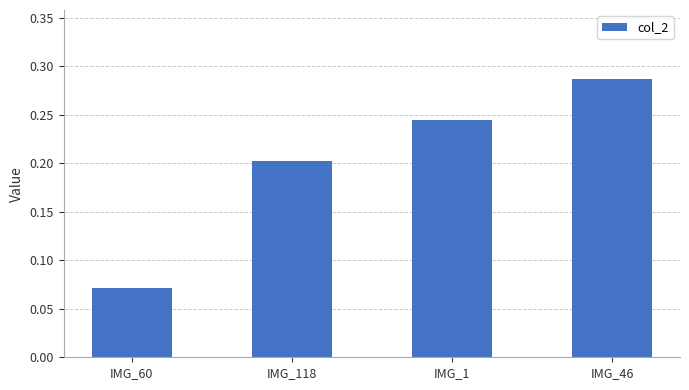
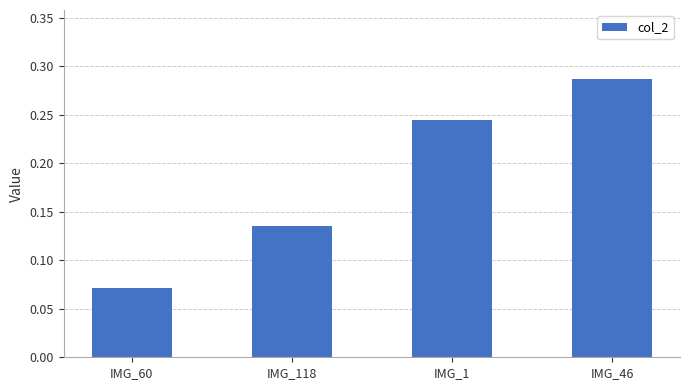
  {
    "IMG_60": 0.07,
-   "IMG_118": 0.20,
+   "IMG_118": 0.14,
    "IMG_1": 0.24,
    "IMG_46": 0.29
  }
